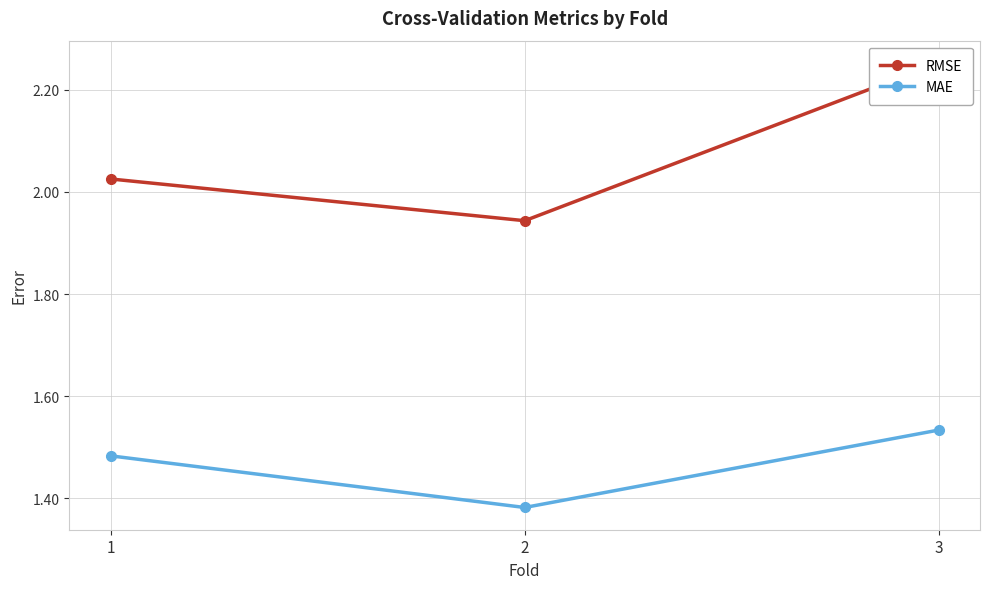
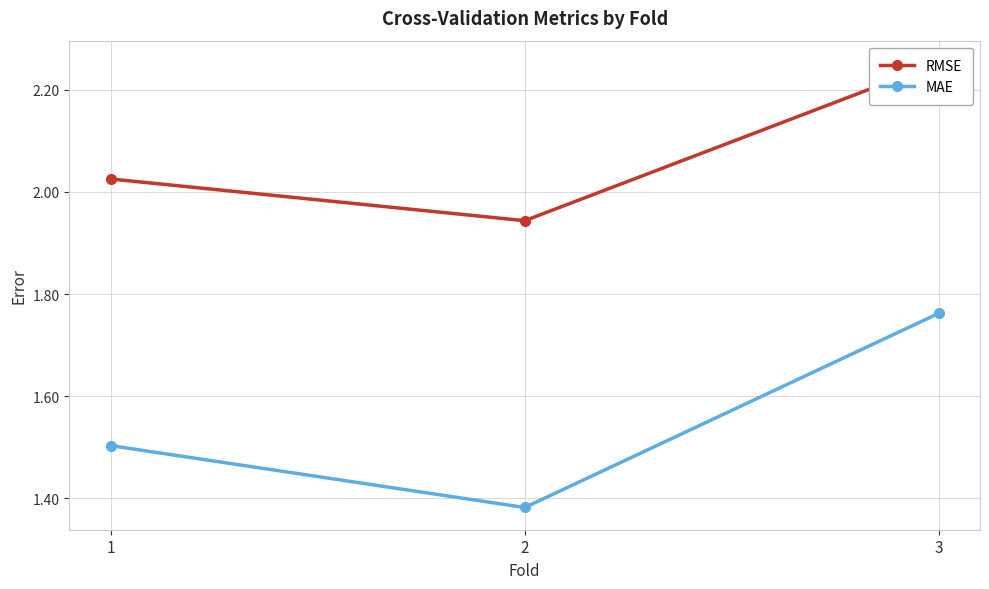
  {
    "RMSE": {
      "1": 2.03,
      "2": 1.94
    },
    "MAE": {
-     "1": 1.48,
+     "1": 1.50,
      "2": 1.38,
-     "3": 1.53
+     "3": 1.76
    }
  }
